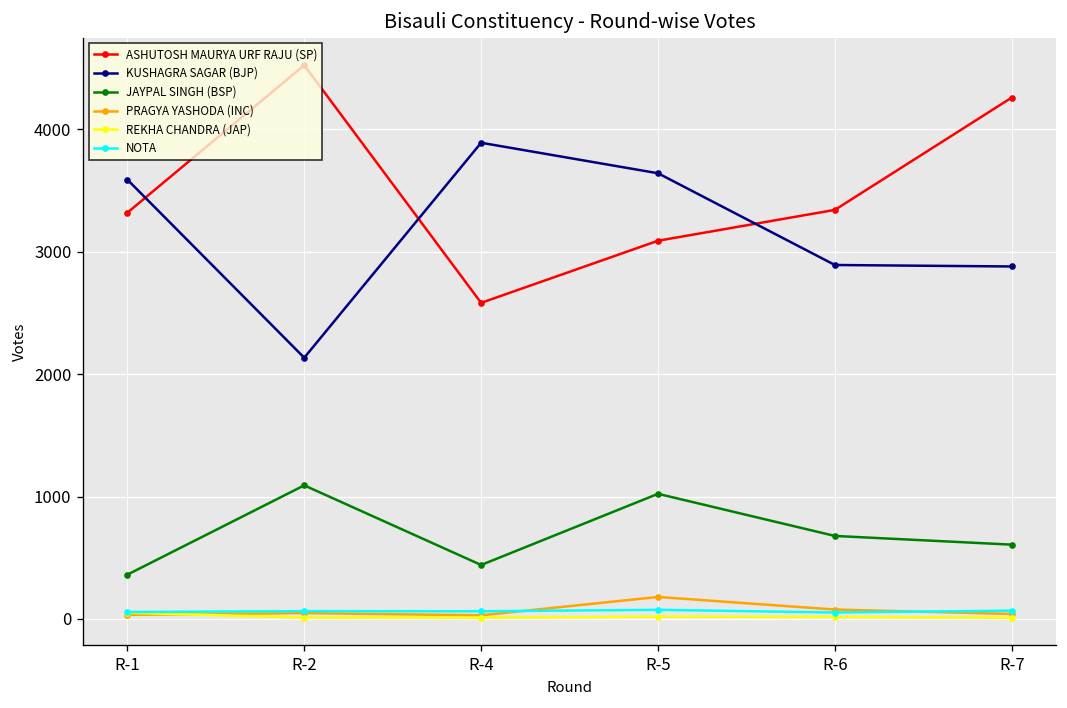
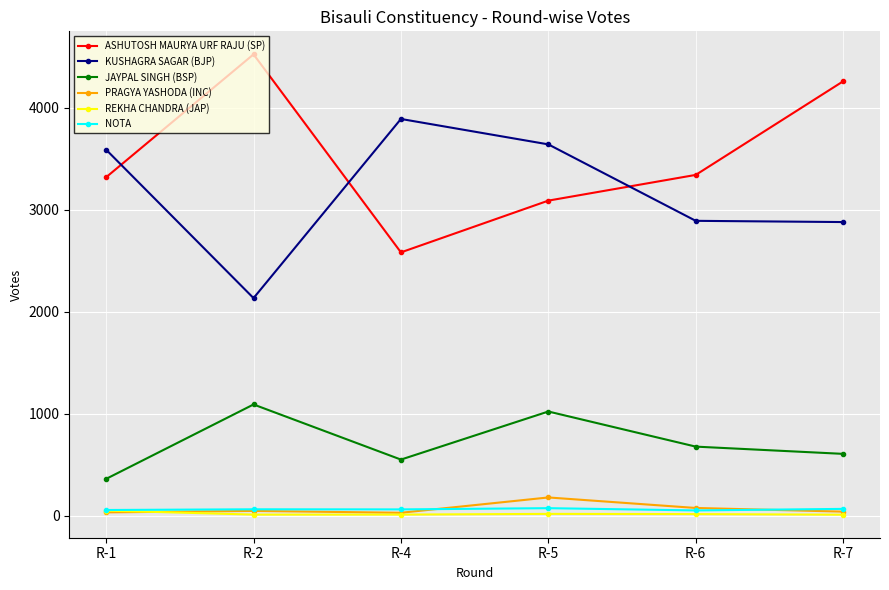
  {
    "ASHUTOSH MAURYA URF RAJU (SP)": {
      "R-1": 3320,
      "R-4": 2580,
      "R-5": 3090,
      "R-6": 3340,
      "R-7": 4260
    },
    "KUSHAGRA SAGAR (BJP)": {
      "R-1": 3590,
      "R-2": 2130,
      "R-4": 3890,
      "R-5": 3640,
      "R-6": 2890,
      "R-7": 2880
    },
    "JAYPAL SINGH (BSP)": {
      "R-1": 360,
      "R-2": 1090,
-     "R-4": 440,
+     "R-4": 550,
      "R-5": 1020,
      "R-6": 680,
      "R-7": 610
    },
    "PRAGYA YASHODA (INC)": {
      "R-5": 180,
      "R-7": 40
    },
    "REKHA CHANDRA (JAP)": {
      "R-2": 10,
      "R-5": 20,
      "R-6": 20,
      "R-7": 10
    },
    "NOTA": {
      "R-4": 60,
      "R-5": 80,
      "R-7": 70
    }
  }
